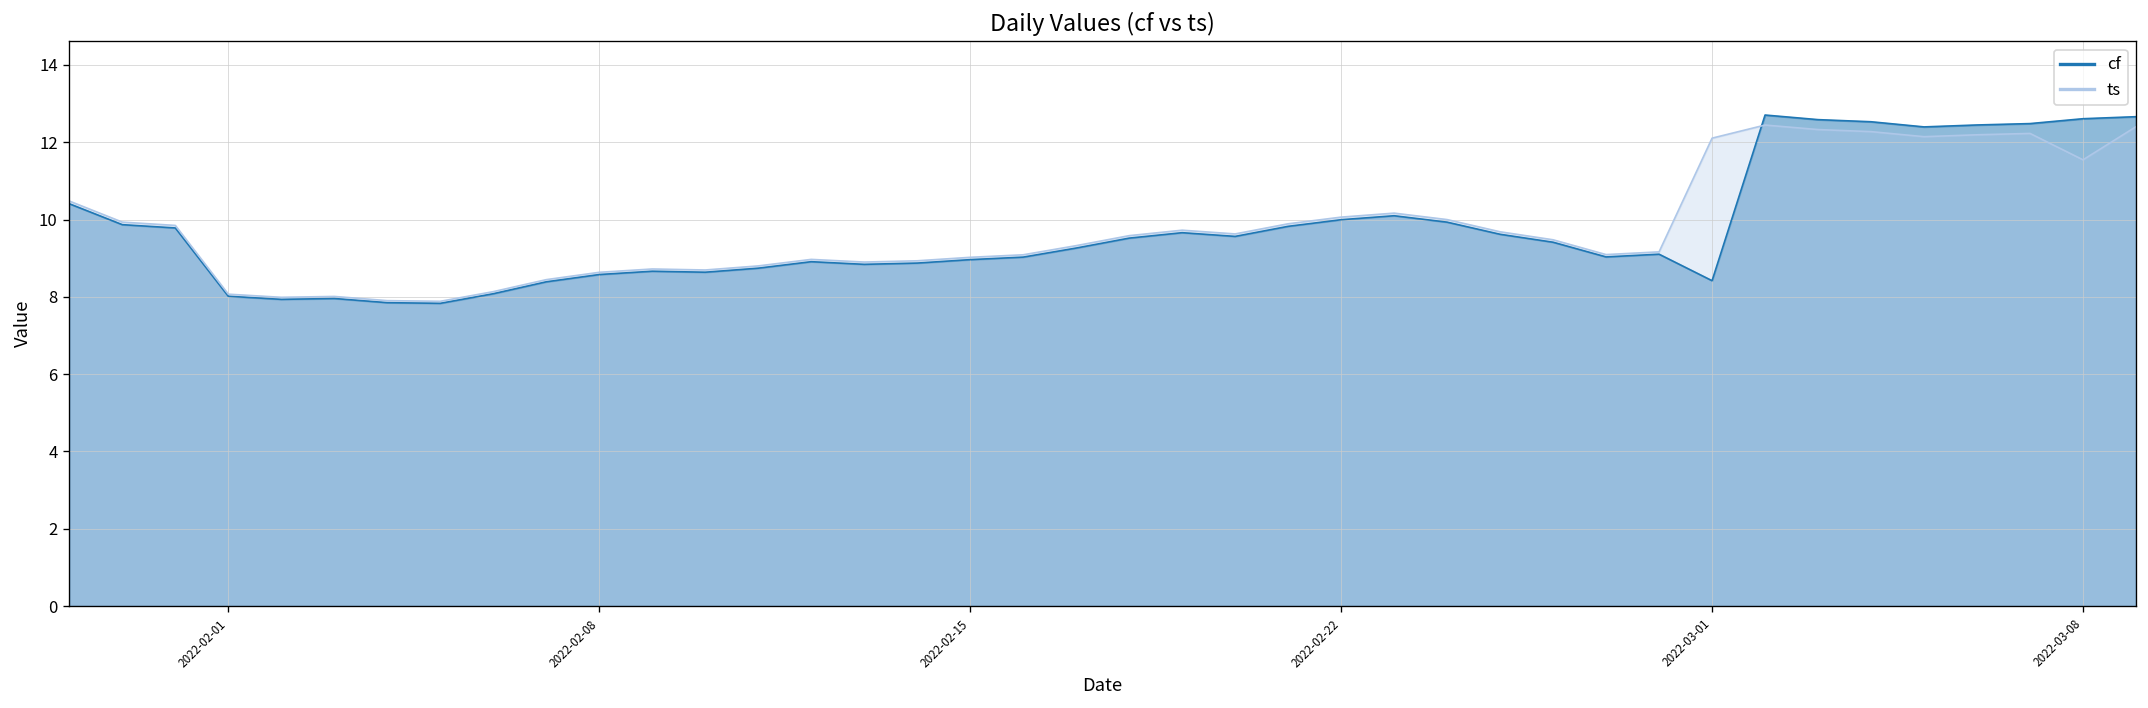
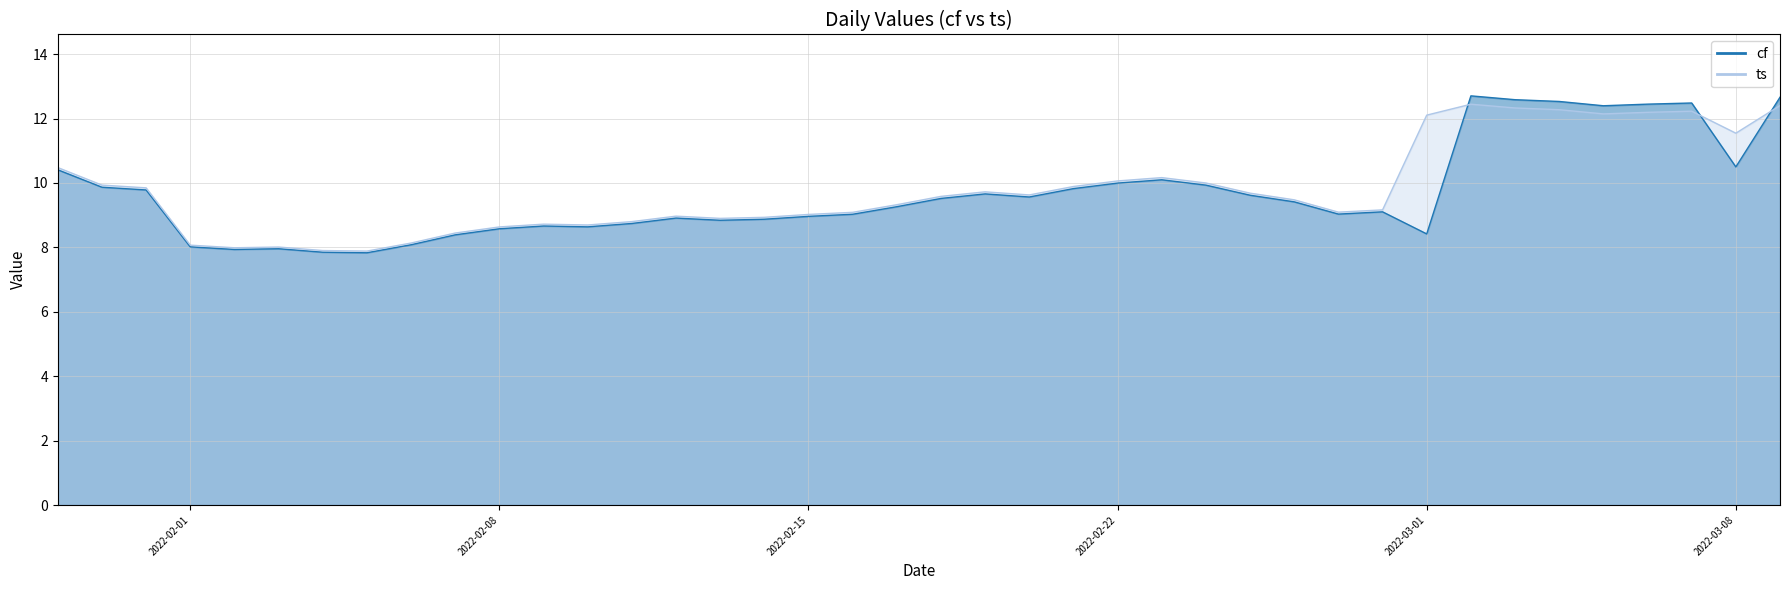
  {
    "cf": {
      "2022-03-01": 8.4,
-     "2022-03-08": 12.6
+     "2022-03-08": 10.5
    },
    "ts": {
      "2022-03-01": 12.1,
      "2022-03-08": 11.5
    }
  }
